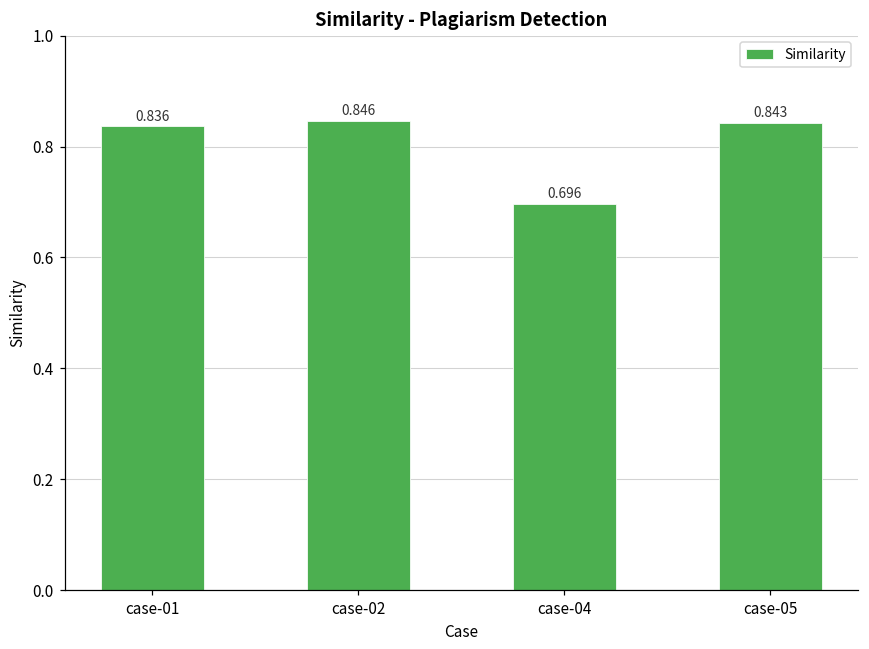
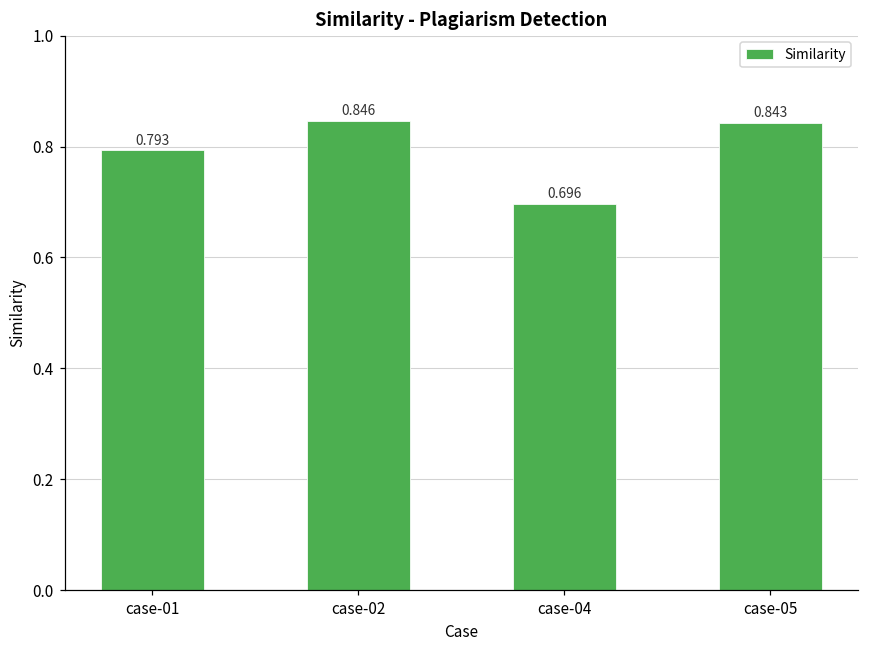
  {
-   "case-01": 0.836,
+   "case-01": 0.793,
    "case-02": 0.846,
    "case-04": 0.696,
    "case-05": 0.843
  }
